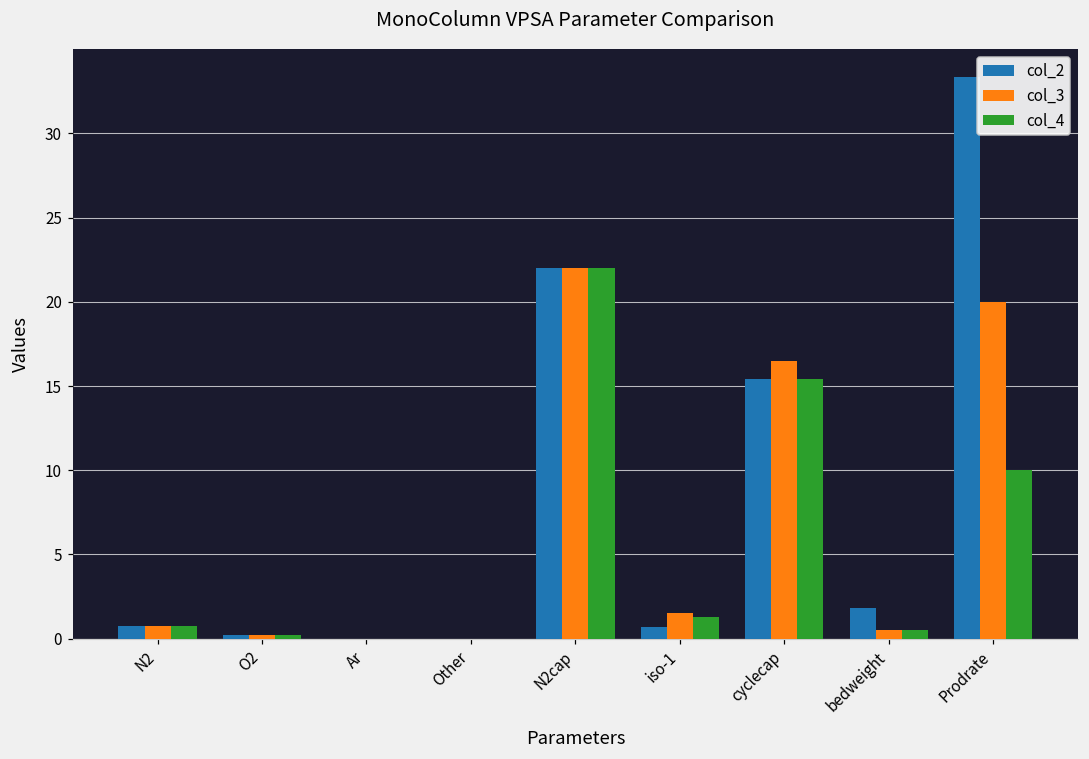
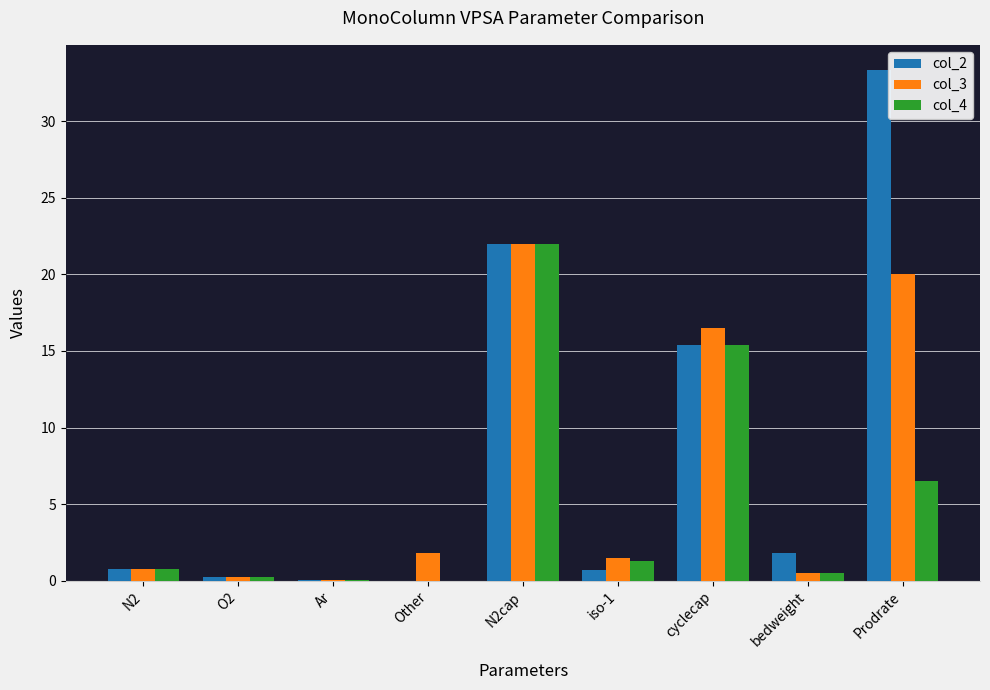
  {
    "col_2": {
      "N2": 0.8,
      "O2": 0.2,
      "N2cap": 22.0,
      "iso-1": 0.7,
      "cyclecap": 15.4,
      "bedweight": 1.8,
      "Prodrate": 33.3
    },
    "col_3": {
      "N2": 0.8,
      "O2": 0.2,
-     "Other": 0.0,
+     "Other": 1.8,
      "N2cap": 22.0,
      "iso-1": 1.5,
      "cyclecap": 16.5,
      "bedweight": 0.5,
      "Prodrate": 20.0
    },
    "col_4": {
      "N2": 0.8,
      "O2": 0.2,
      "N2cap": 22.0,
      "iso-1": 1.3,
      "cyclecap": 15.4,
      "bedweight": 0.5,
-     "Prodrate": 10.0
+     "Prodrate": 6.5
    }
  }
